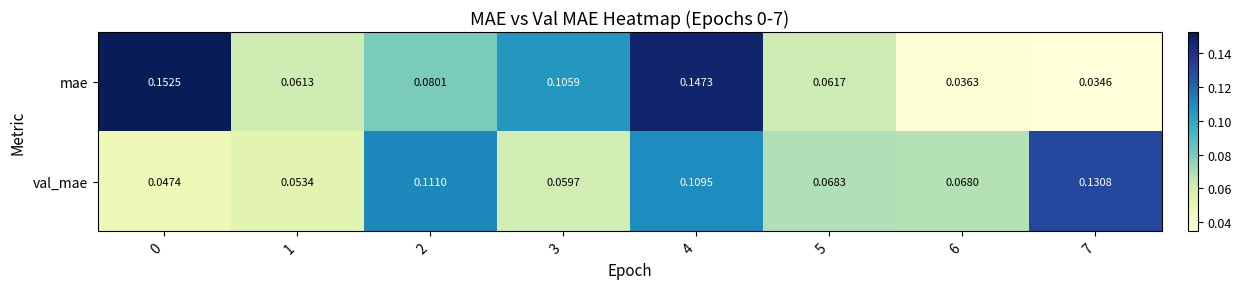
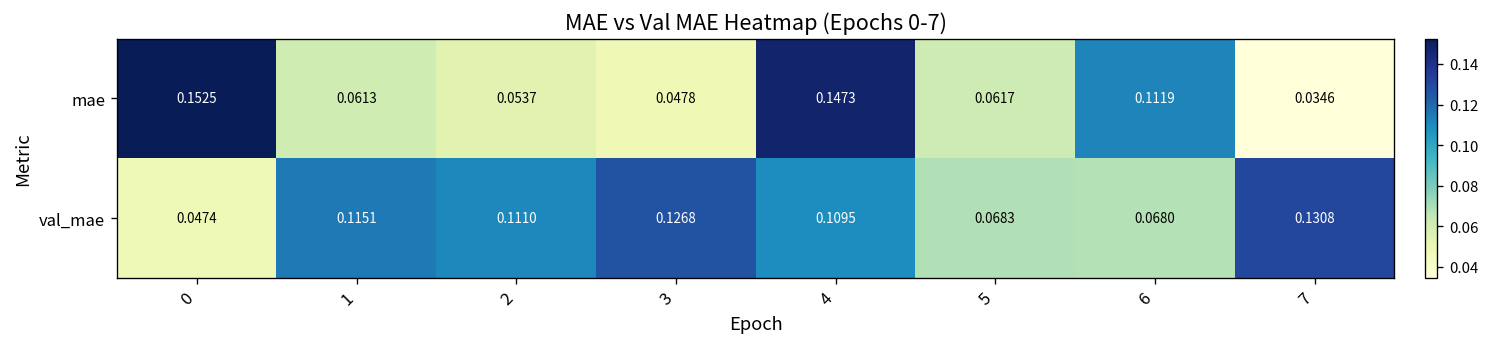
  {
    "mae": {
      "0": 0.1525,
      "1": 0.0613,
-     "2": 0.0801,
-     "3": 0.1059,
+     "2": 0.0537,
+     "3": 0.0478,
      "4": 0.1473,
      "5": 0.0617,
-     "6": 0.0363,
+     "6": 0.1119,
      "7": 0.0346
    },
    "val_mae": {
      "0": 0.0474,
-     "1": 0.0534,
+     "1": 0.1151,
      "2": 0.1110,
-     "3": 0.0597,
+     "3": 0.1268,
      "4": 0.1095,
      "5": 0.0683,
      "6": 0.0680,
      "7": 0.1308
    }
  }
